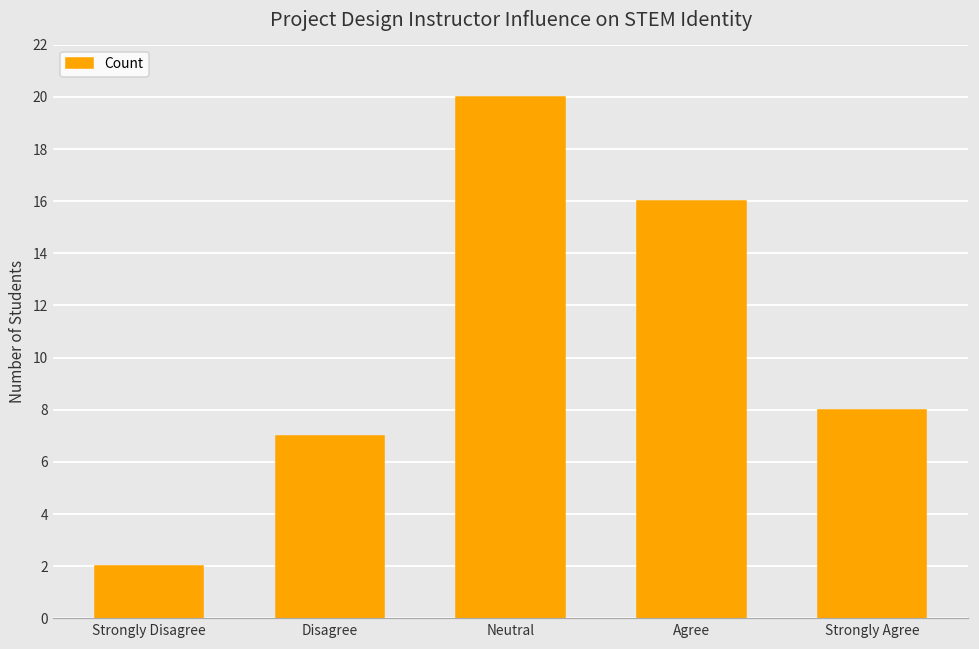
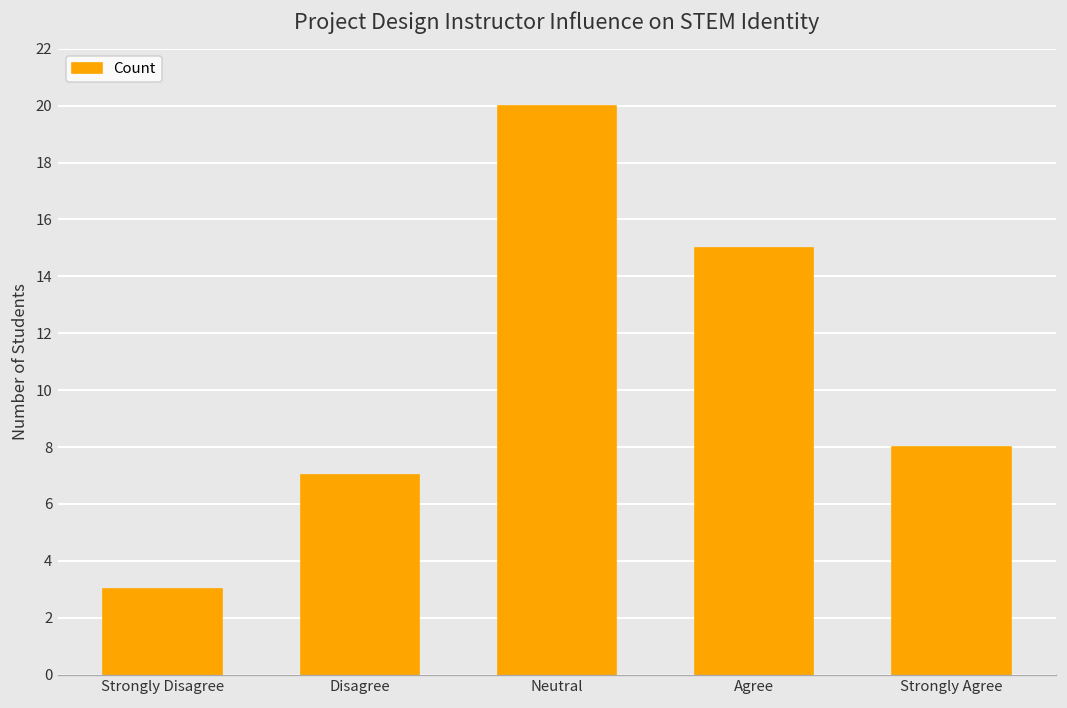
  {
-   "Strongly Disagree": 2,
+   "Strongly Disagree": 3,
    "Disagree": 7,
    "Neutral": 20,
-   "Agree": 16,
+   "Agree": 15,
    "Strongly Agree": 8
  }
